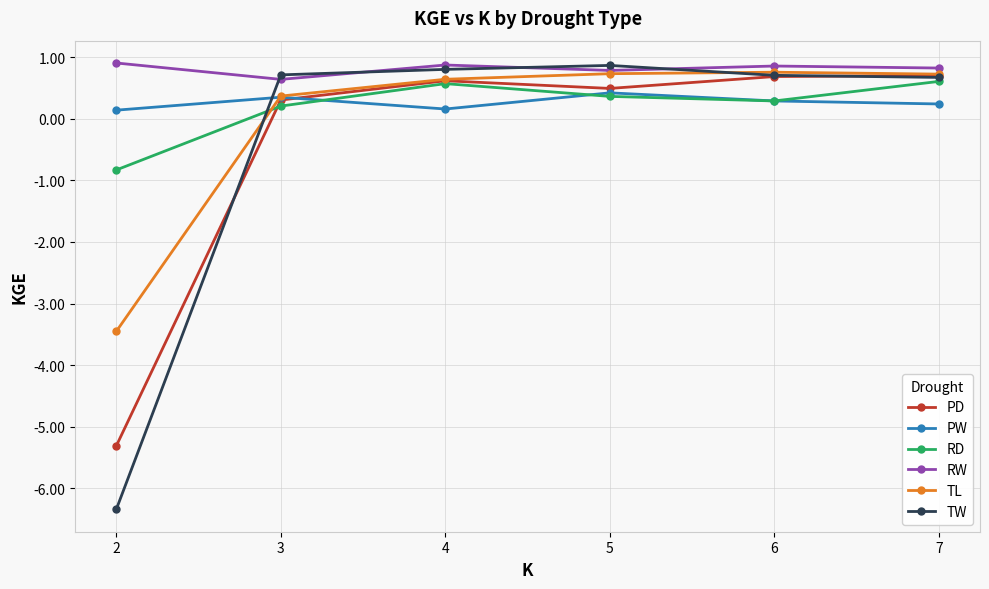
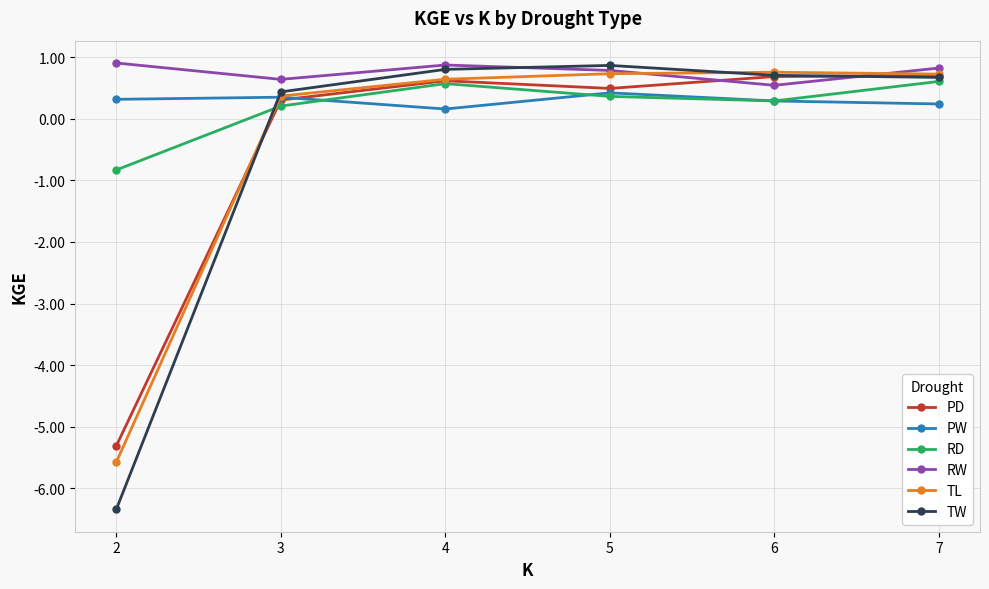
  {
    "PD": {
      "2": -5.3,
      "3": 0.3,
      "5": 0.5
    },
    "PW": {
-     "2": 0.1,
+     "2": 0.3,
      "4": 0.2,
      "5": 0.4,
      "7": 0.2
    },
    "RD": {
      "2": -0.8,
      "3": 0.2,
      "4": 0.6,
      "5": 0.4,
      "7": 0.6
    },
    "RW": {
      "2": 0.9,
      "3": 0.6,
      "4": 0.9,
      "5": 0.8,
-     "6": 0.9,
+     "6": 0.5,
      "7": 0.8
    },
    "TL": {
-     "2": -3.5,
+     "2": -5.6,
      "5": 0.7,
      "6": 0.8
    },
    "TW": {
      "2": -6.3,
-     "3": 0.7,
+     "3": 0.4,
      "4": 0.8,
      "5": 0.9
    }
  }
